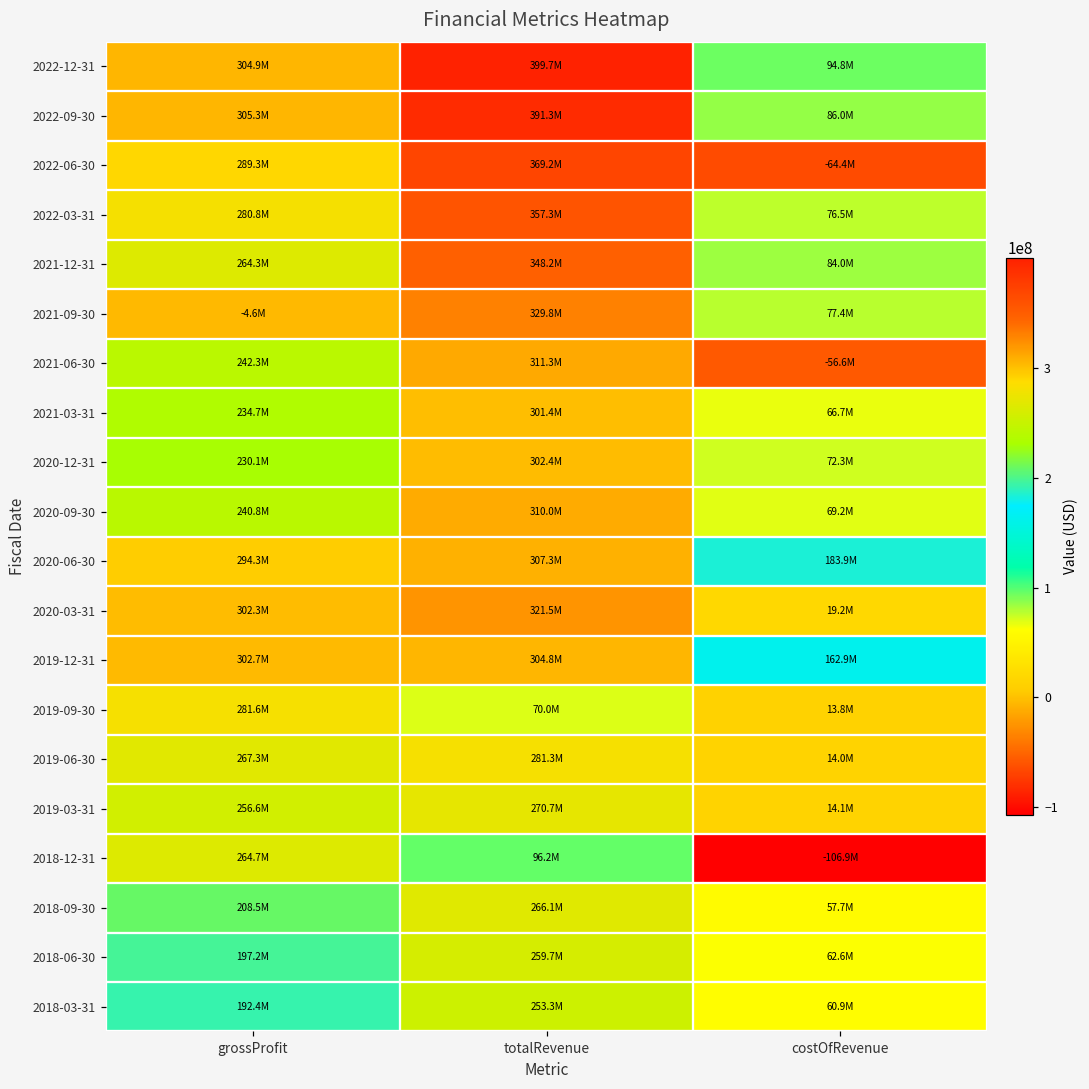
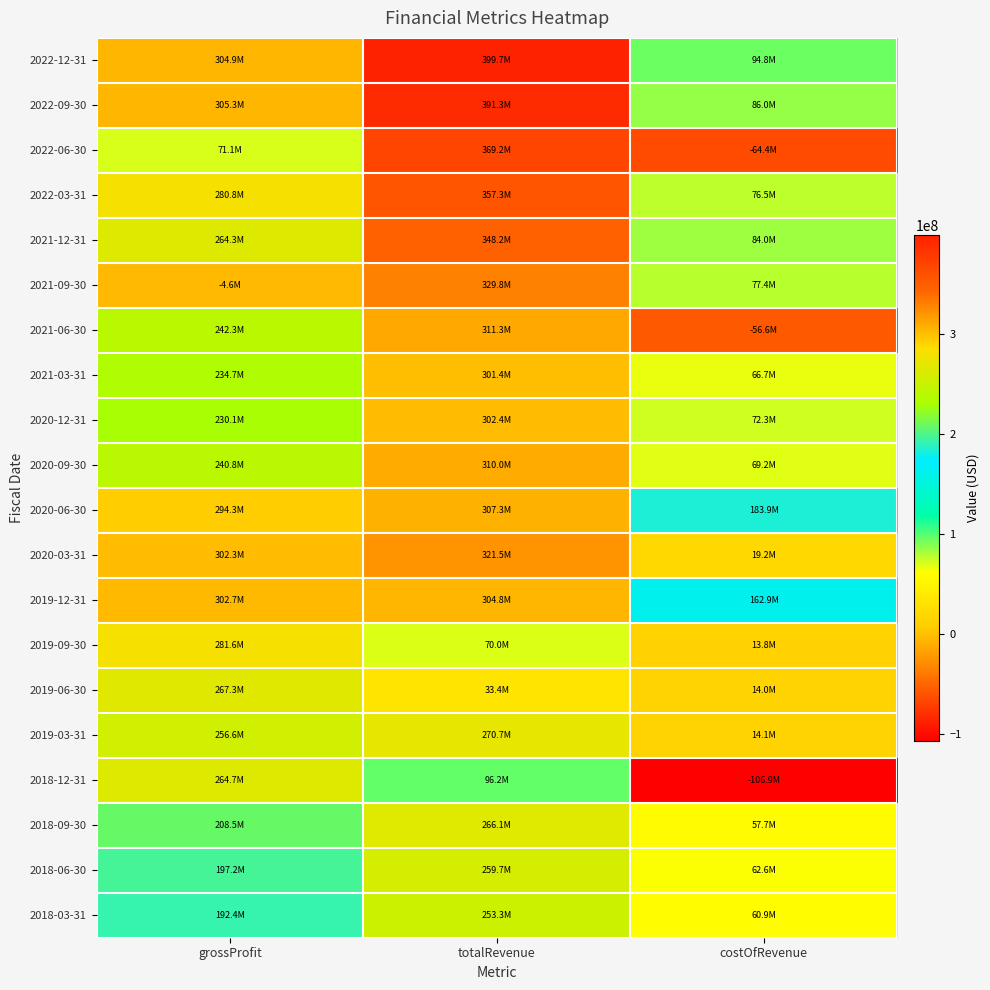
  {
    "2022-12-31": {
      "grossProfit": "304.9M",
      "totalRevenue": "399.7M",
      "costOfRevenue": "94.8M"
    },
    "2022-09-30": {
      "grossProfit": "305.3M",
      "totalRevenue": "391.3M",
      "costOfRevenue": "86.0M"
    },
    "2022-06-30": {
-     "grossProfit": "289.3M",
+     "grossProfit": "71.1M",
      "totalRevenue": "369.2M",
      "costOfRevenue": "-64.4M"
    },
    "2022-03-31": {
      "grossProfit": "280.8M",
      "totalRevenue": "357.3M",
      "costOfRevenue": "76.5M"
    },
    "2021-12-31": {
      "grossProfit": "264.3M",
      "totalRevenue": "348.2M",
      "costOfRevenue": "84.0M"
    },
    "2021-09-30": {
      "grossProfit": "-4.6M",
      "totalRevenue": "329.8M",
      "costOfRevenue": "77.4M"
    },
    "2021-06-30": {
      "grossProfit": "242.3M",
      "totalRevenue": "311.3M",
      "costOfRevenue": "-56.6M"
    },
    "2021-03-31": {
      "grossProfit": "234.7M",
      "totalRevenue": "301.4M",
      "costOfRevenue": "66.7M"
    },
    "2020-12-31": {
      "grossProfit": "230.1M",
      "totalRevenue": "302.4M",
      "costOfRevenue": "72.3M"
    },
    "2020-09-30": {
      "grossProfit": "240.8M",
      "totalRevenue": "310.0M",
      "costOfRevenue": "69.2M"
    },
    "2020-06-30": {
      "grossProfit": "294.3M",
      "totalRevenue": "307.3M",
      "costOfRevenue": "183.9M"
    },
    "2020-03-31": {
      "grossProfit": "302.3M",
      "totalRevenue": "321.5M",
      "costOfRevenue": "19.2M"
    },
    "2019-12-31": {
      "grossProfit": "302.7M",
      "totalRevenue": "304.8M",
      "costOfRevenue": "162.9M"
    },
    "2019-09-30": {
      "grossProfit": "281.6M",
      "totalRevenue": "70.0M",
      "costOfRevenue": "13.8M"
    },
    "2019-06-30": {
      "grossProfit": "267.3M",
-     "totalRevenue": "281.3M",
+     "totalRevenue": "33.4M",
      "costOfRevenue": "14.0M"
    },
    "2019-03-31": {
      "grossProfit": "256.6M",
      "totalRevenue": "270.7M",
      "costOfRevenue": "14.1M"
    },
    "2018-12-31": {
      "grossProfit": "264.7M",
      "totalRevenue": "96.2M",
      "costOfRevenue": "-106.9M"
    },
    "2018-09-30": {
      "grossProfit": "208.5M",
      "totalRevenue": "266.1M",
      "costOfRevenue": "57.7M"
    },
    "2018-06-30": {
      "grossProfit": "197.2M",
      "totalRevenue": "259.7M",
      "costOfRevenue": "62.6M"
    },
    "2018-03-31": {
      "grossProfit": "192.4M",
      "totalRevenue": "253.3M",
      "costOfRevenue": "60.9M"
    }
  }
